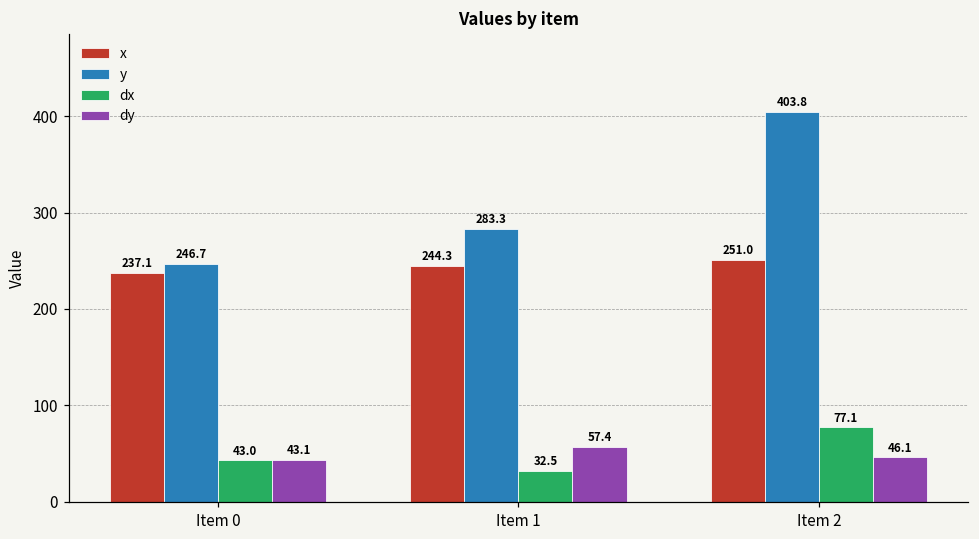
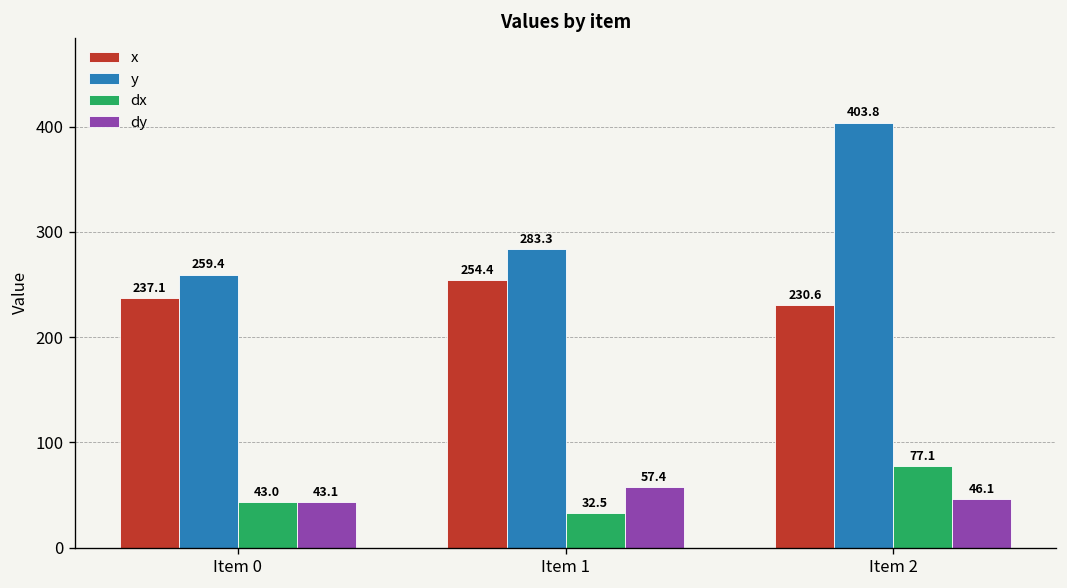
  {
    "x": {
      "Item 0": 237.1,
-     "Item 1": 244.3,
-     "Item 2": 251.0
+     "Item 1": 254.4,
+     "Item 2": 230.6
    },
    "y": {
-     "Item 0": 246.7,
+     "Item 0": 259.4,
      "Item 1": 283.3,
      "Item 2": 403.8
    },
    "dx": {
      "Item 0": 43.0,
      "Item 1": 32.5,
      "Item 2": 77.1
    },
    "dy": {
      "Item 0": 43.1,
      "Item 1": 57.4,
      "Item 2": 46.1
    }
  }
